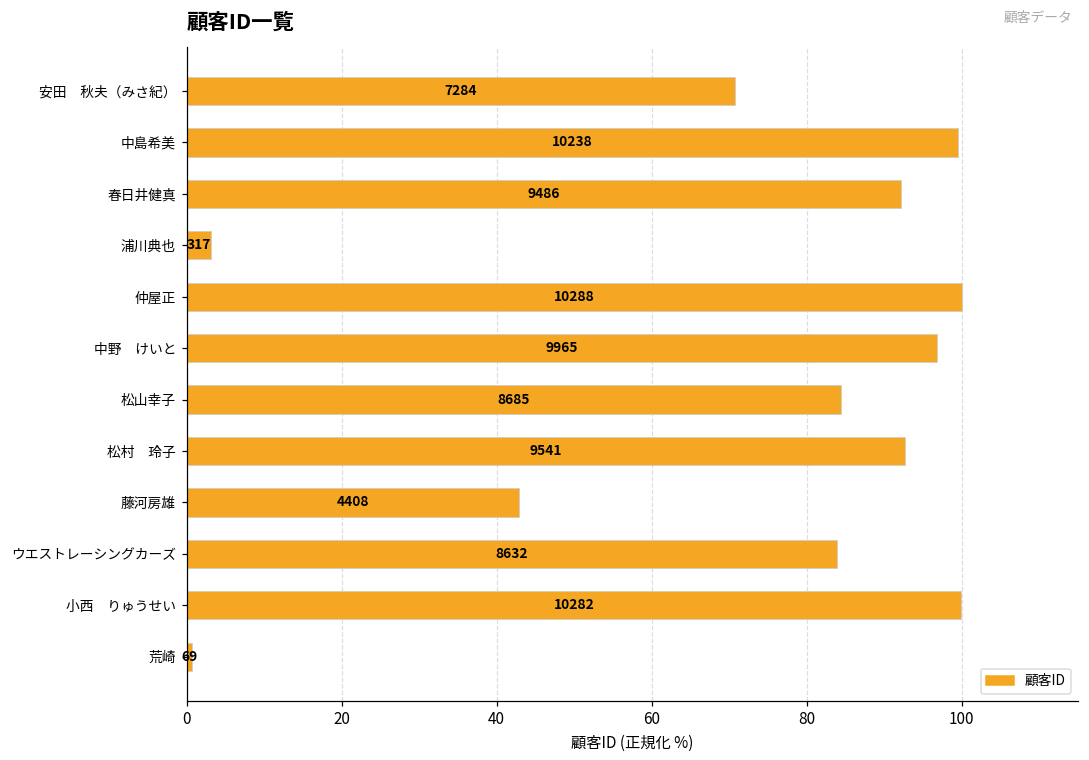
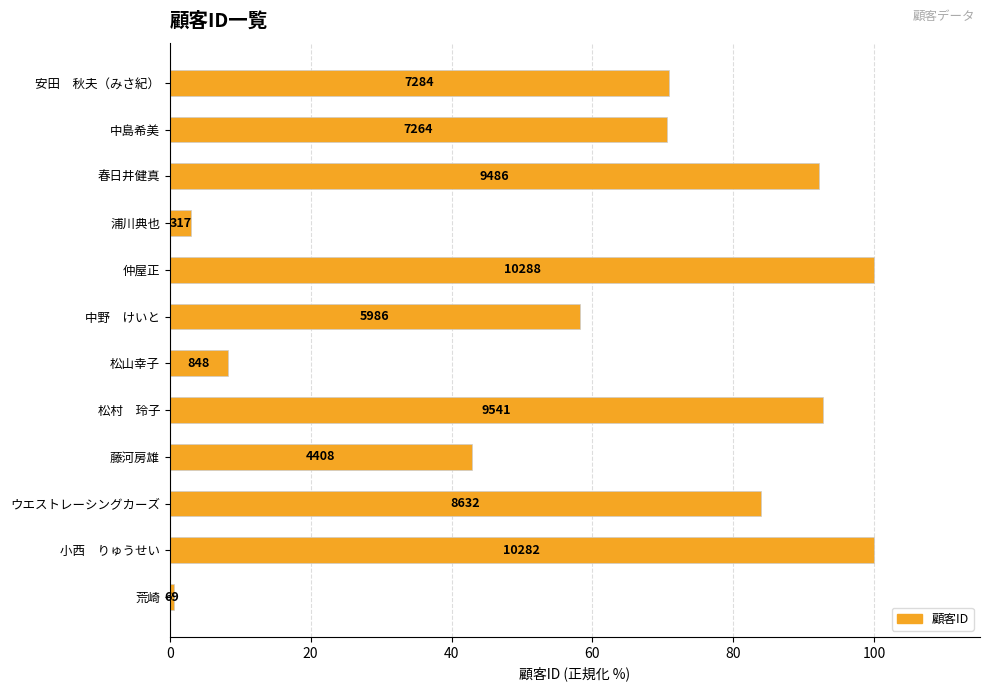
  {
-   "中島希美": 10238,
-   "中野 けいと": 9965,
-   "松山幸子": 8685
+   "中島希美": 7264,
+   "中野 けいと": 5986,
+   "松山幸子": 848
  }
